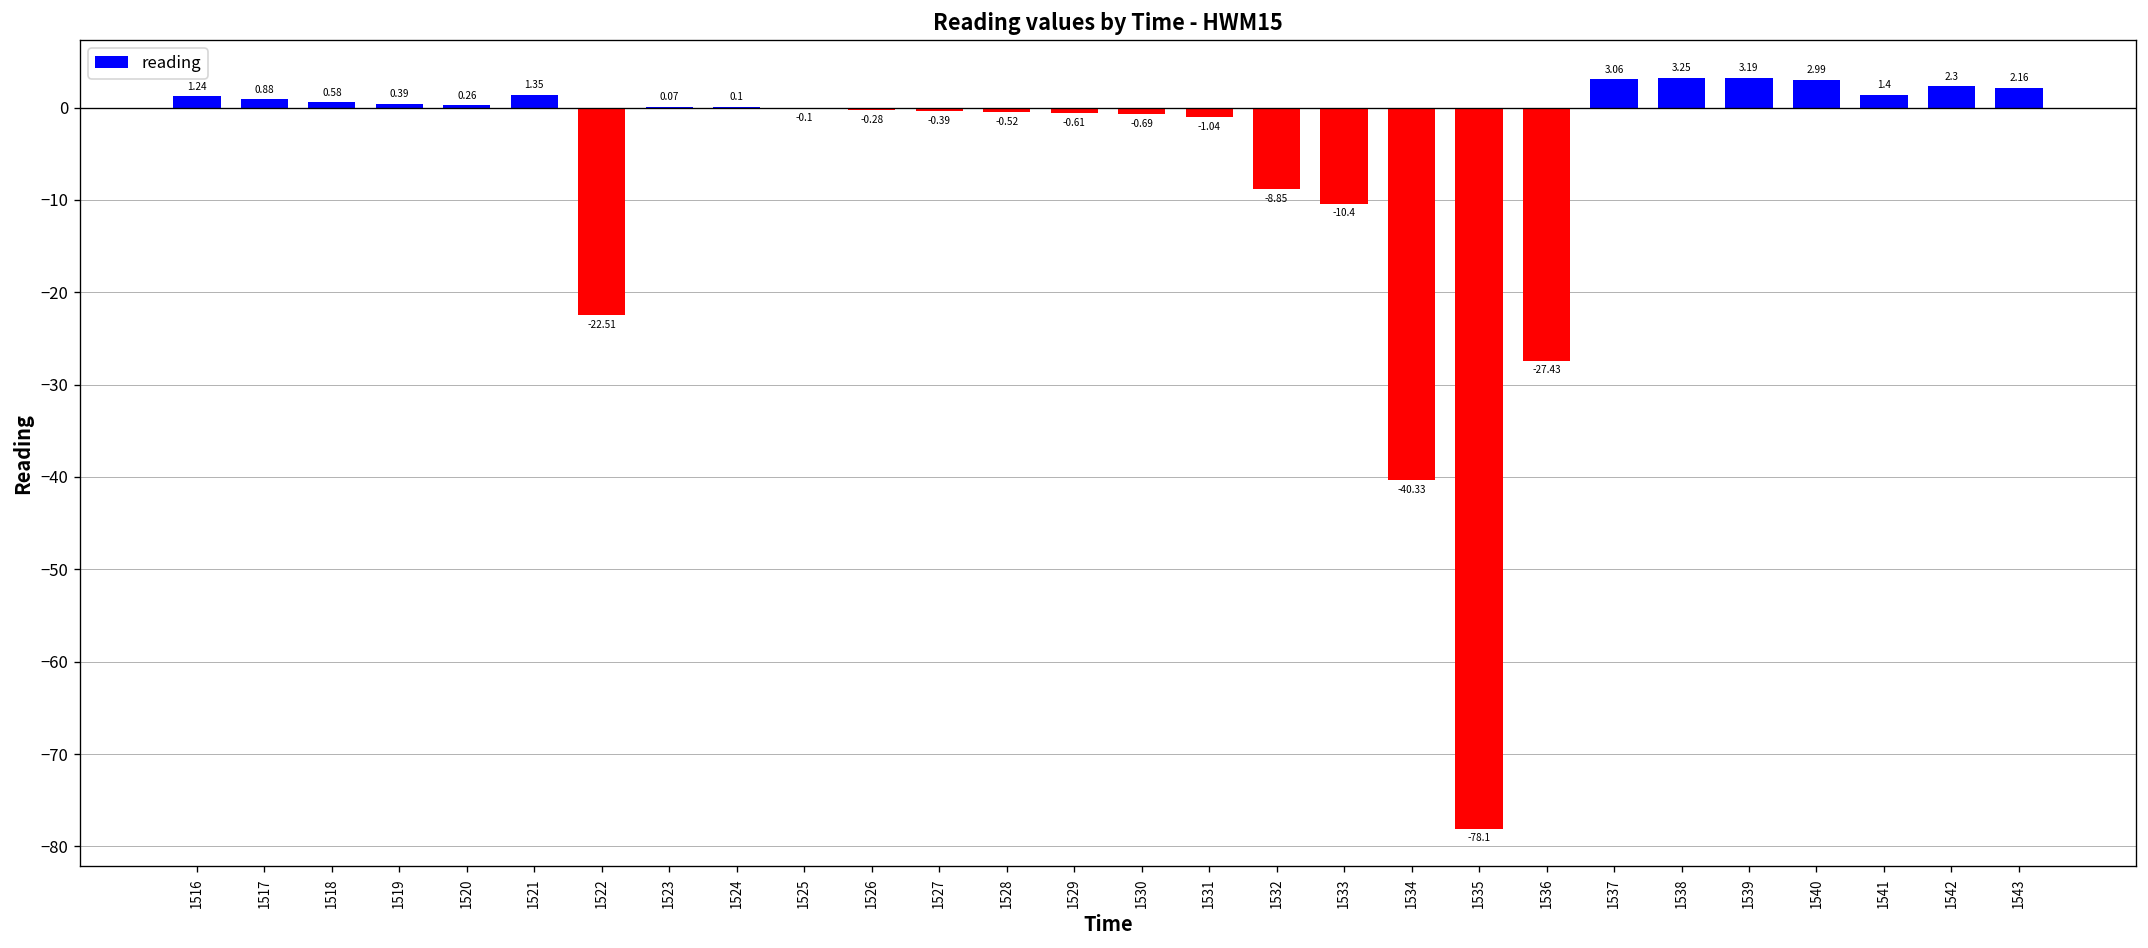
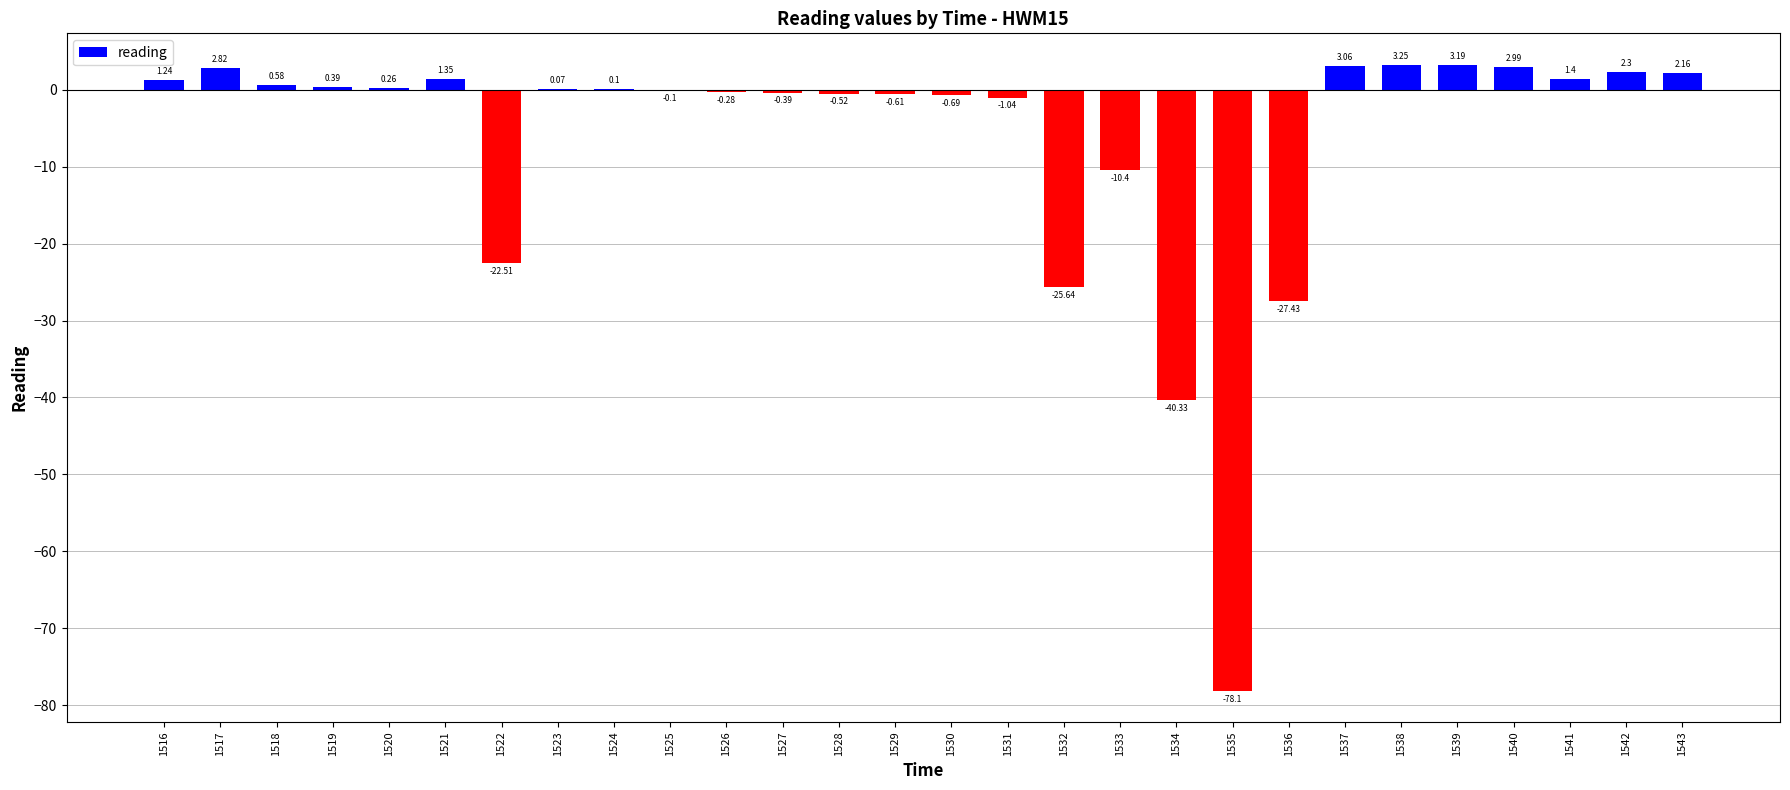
  {
    "1516": 1.24,
-   "1517": 0.88,
+   "1517": 2.82,
    "1518": 0.58,
    "1519": 0.39,
    "1520": 0.26,
    "1521": 1.35,
    "1522": -22.51,
    "1523": 0.07,
    "1524": 0.1,
    "1525": -0.1,
    "1526": -0.28,
    "1527": -0.39,
    "1528": -0.52,
    "1529": -0.61,
    "1530": -0.69,
    "1531": -1.04,
-   "1532": -8.85,
+   "1532": -25.64,
    "1533": -10.4,
    "1534": -40.33,
    "1535": -78.1,
    "1536": -27.43,
    "1537": 3.06,
    "1538": 3.25,
    "1539": 3.19,
    "1540": 2.99,
    "1541": 1.4,
    "1542": 2.3,
    "1543": 2.16
  }
